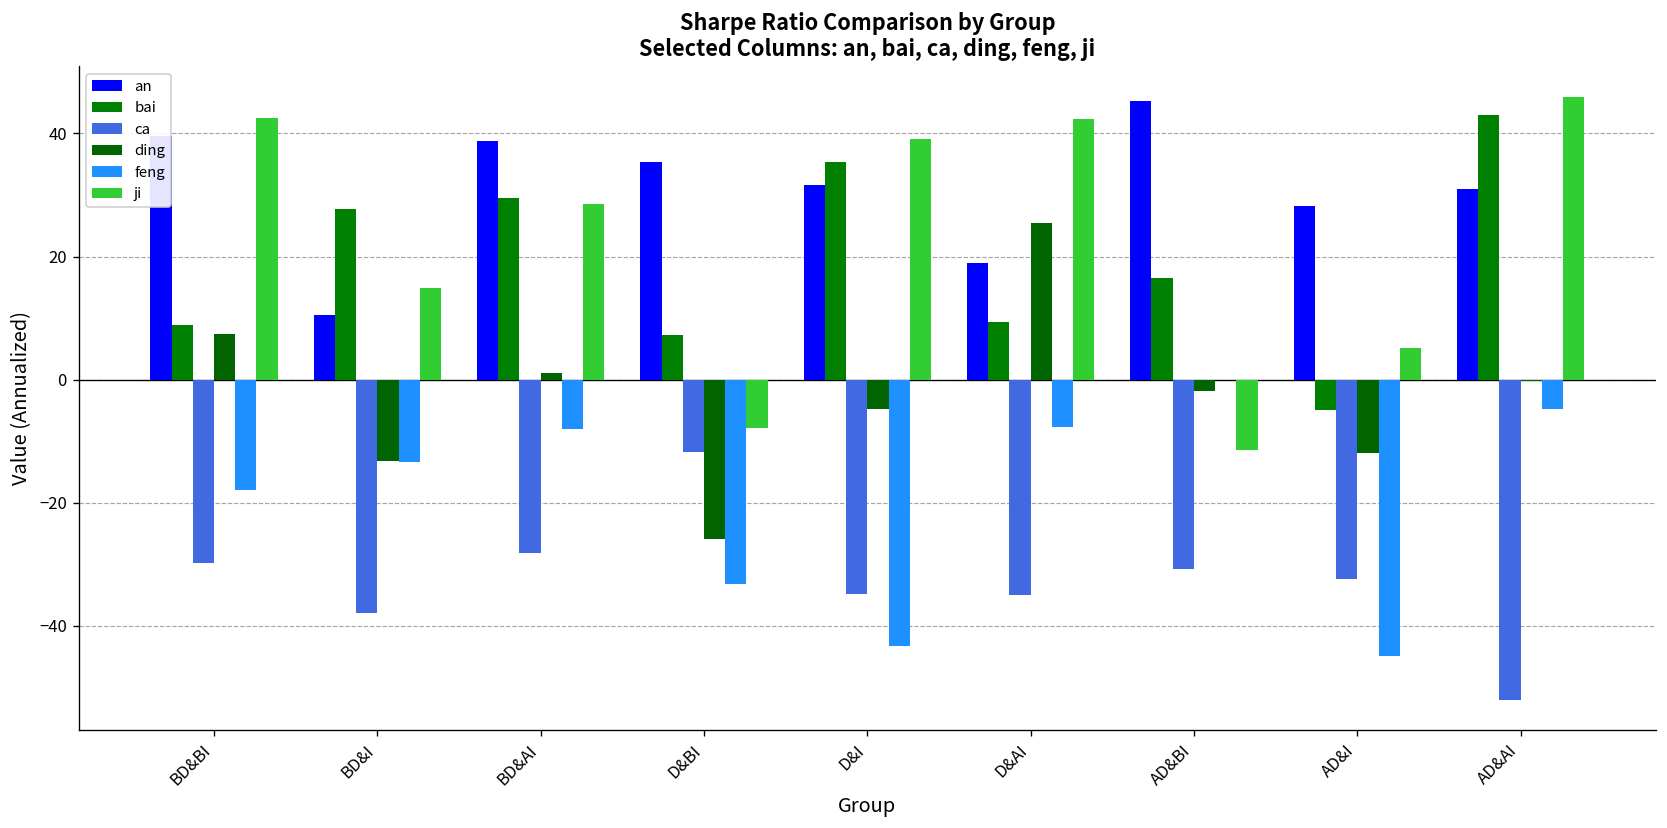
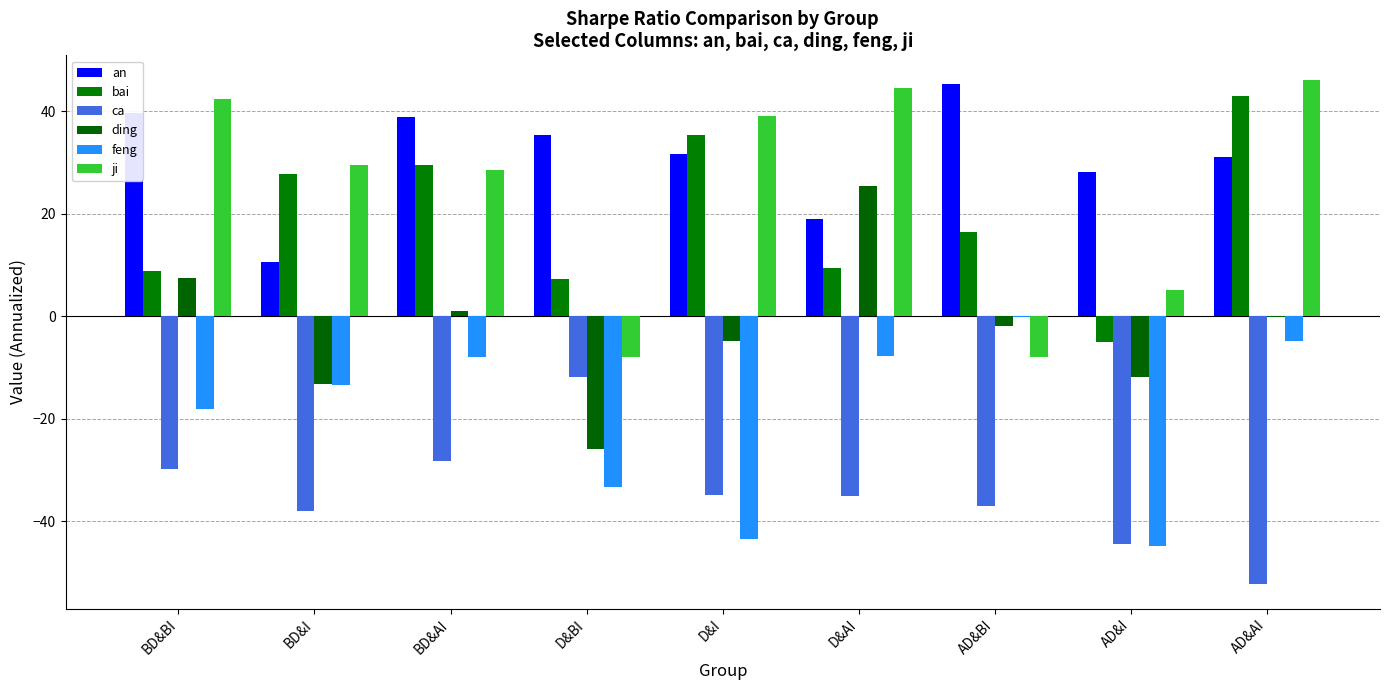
  {
    "an": {
      "BD&I": 11,
      "BD&AI": 39,
      "D&BI": 35,
      "D&I": 32,
      "D&AI": 19,
      "AD&BI": 45,
      "AD&I": 28,
      "AD&AI": 31
    },
    "ca": {
      "BD&BI": -30,
      "BD&I": -38,
      "BD&AI": -28,
      "D&BI": -12,
      "D&I": -35,
      "D&AI": -35,
-     "AD&BI": -31,
-     "AD&I": -32,
+     "AD&BI": -37,
+     "AD&I": -44,
      "AD&AI": -52
    },
    "feng": {
      "BD&BI": -18,
      "BD&I": -13,
      "BD&AI": -8,
      "D&BI": -33,
      "D&I": -43,
      "D&AI": -8,
      "AD&I": -45,
      "AD&AI": -5
    },
    "ji": {
      "BD&BI": 42,
-     "BD&I": 15,
+     "BD&I": 29,
      "BD&AI": 29,
      "D&BI": -8,
      "D&I": 39,
-     "D&AI": 42,
-     "AD&BI": -12,
+     "D&AI": 45,
+     "AD&BI": -8,
      "AD&I": 5,
      "AD&AI": 46
    }
  }
